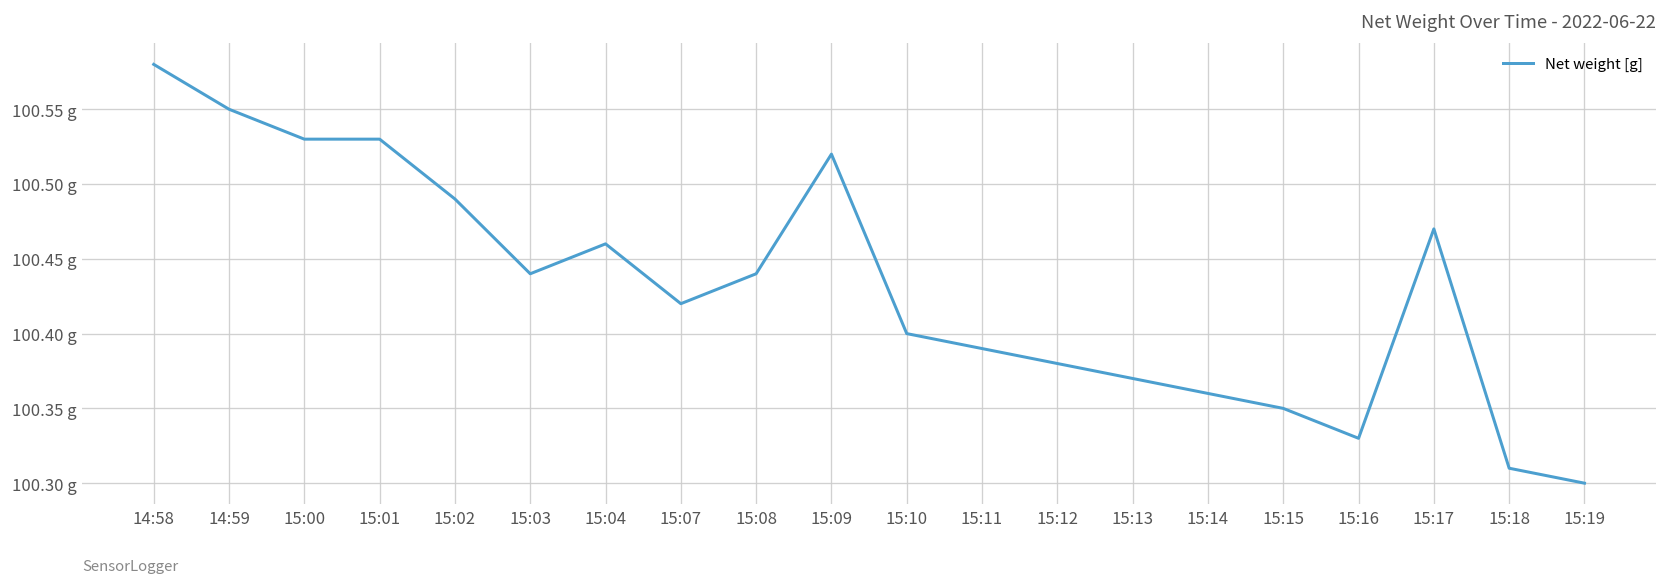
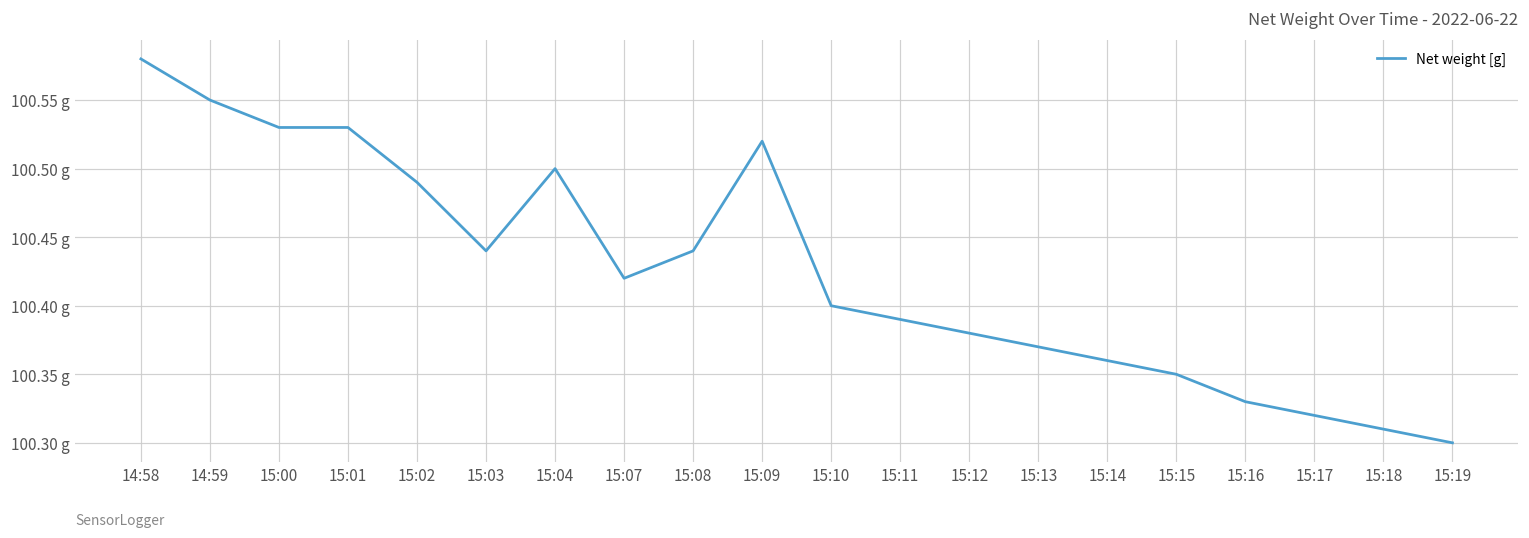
  {
    "14:58": "100.58 g",
    "14:59": "100.55 g",
    "15:00": "100.53 g",
    "15:01": "100.53 g",
    "15:02": "100.49 g",
    "15:03": "100.44 g",
-   "15:04": "100.46 g",
+   "15:04": "100.50 g",
    "15:07": "100.42 g",
    "15:08": "100.44 g",
    "15:09": "100.52 g",
    "15:10": "100.40 g",
    "15:11": "100.39 g",
    "15:12": "100.38 g",
    "15:13": "100.37 g",
    "15:14": "100.36 g",
    "15:15": "100.35 g",
    "15:16": "100.33 g",
-   "15:17": "100.47 g",
+   "15:17": "100.32 g",
    "15:18": "100.31 g",
    "15:19": "100.30 g"
  }
